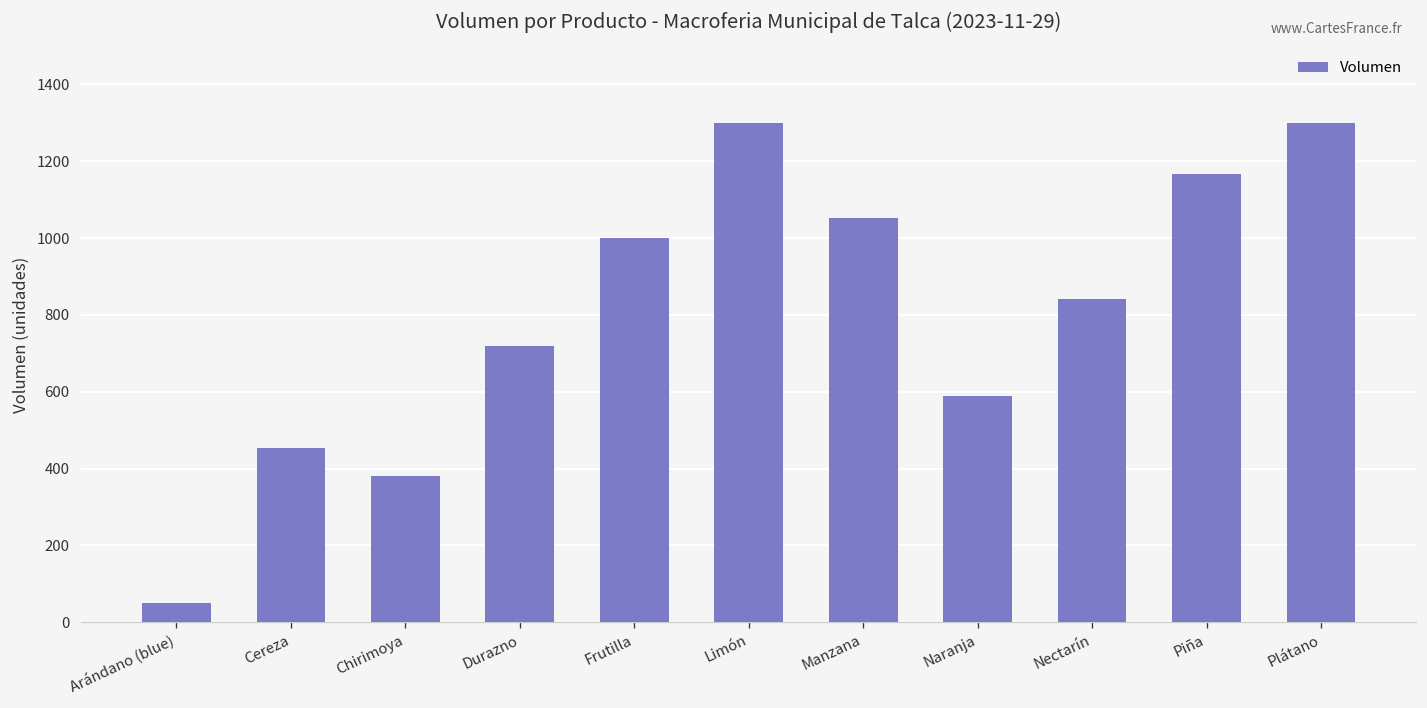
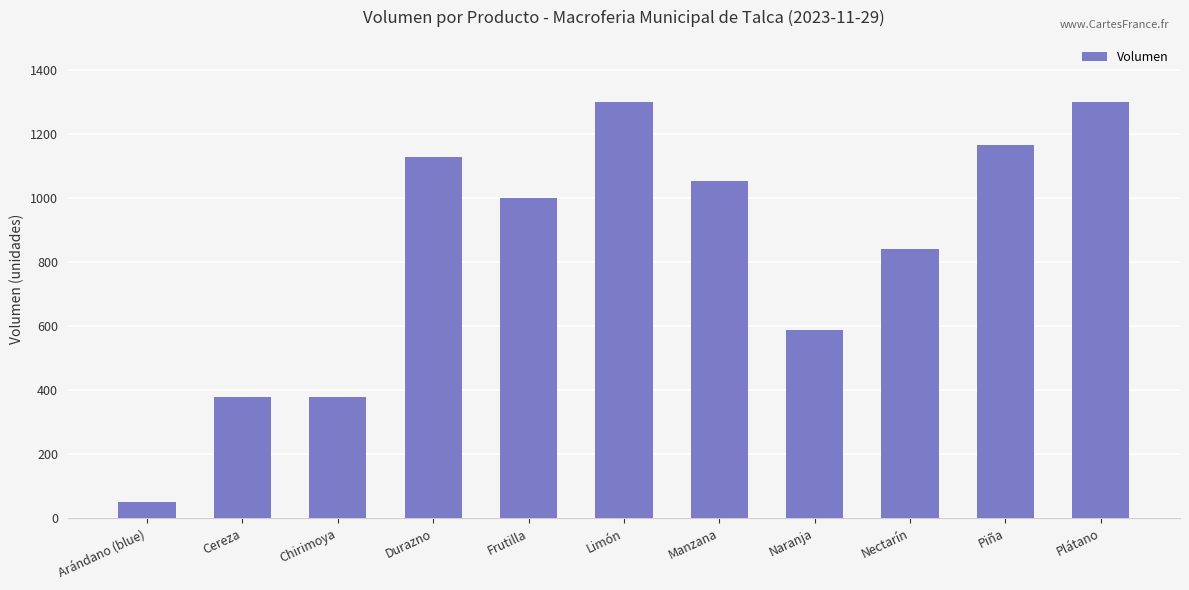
  {
    "Arándano (blue)": 50,
-   "Cereza": 450,
+   "Cereza": 380,
    "Chirimoya": 380,
-   "Durazno": 720,
+   "Durazno": 1130,
    "Frutilla": 1000,
    "Limón": 1300,
    "Manzana": 1050,
    "Naranja": 590,
    "Nectarín": 840,
    "Piña": 1170,
    "Plátano": 1300
  }
